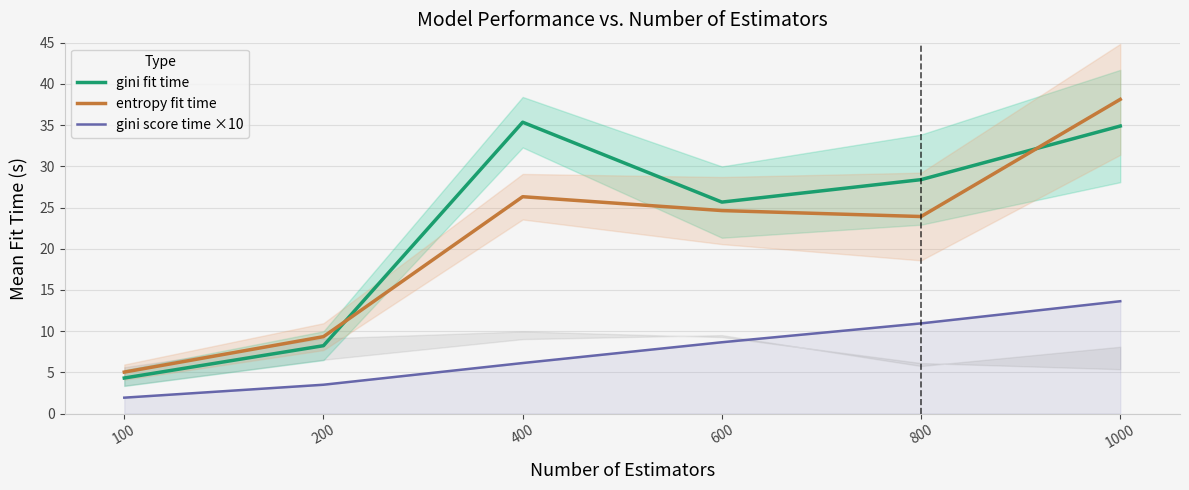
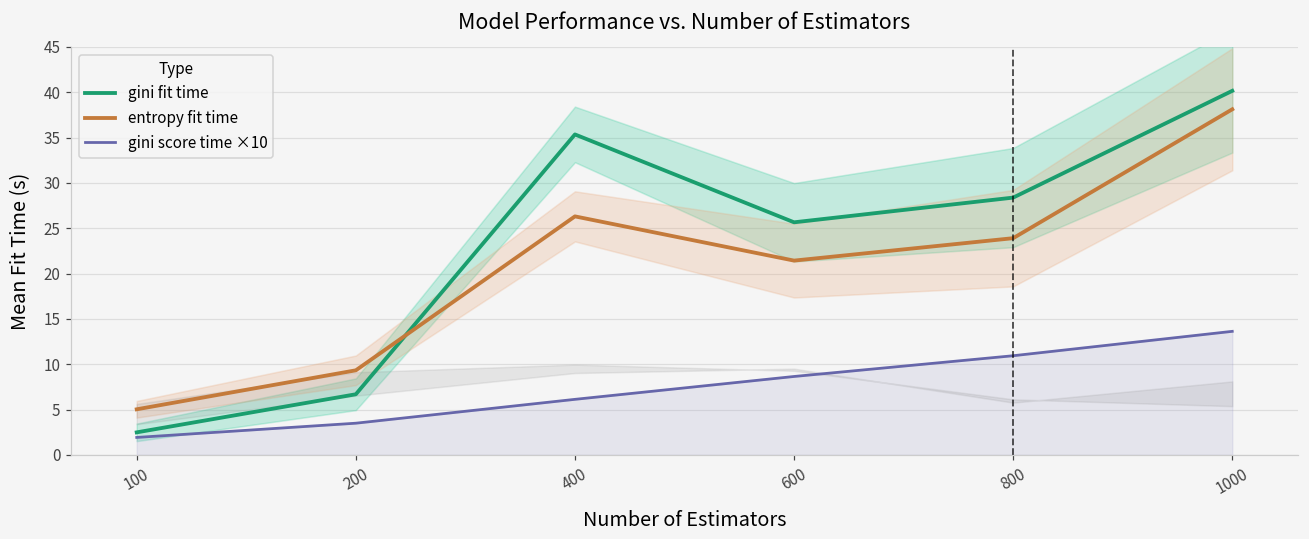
  {
    "gini fit time": {
-     "100": 4,
-     "200": 8,
+     "100": 2,
+     "200": 7,
      "400": 35,
      "800": 28,
-     "1000": 35
+     "1000": 40
    },
    "entropy fit time": {
      "400": 26,
-     "600": 25,
+     "600": 21,
      "800": 24,
      "1000": 38
    }
  }
